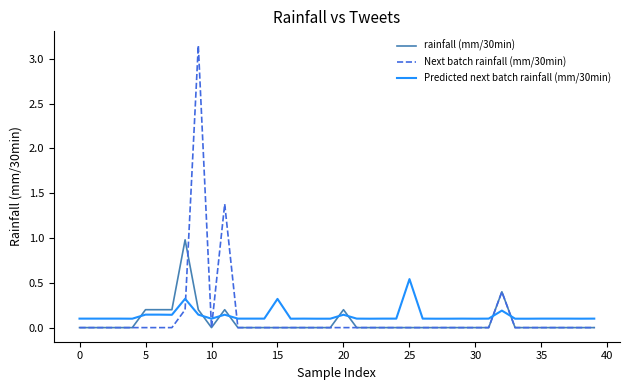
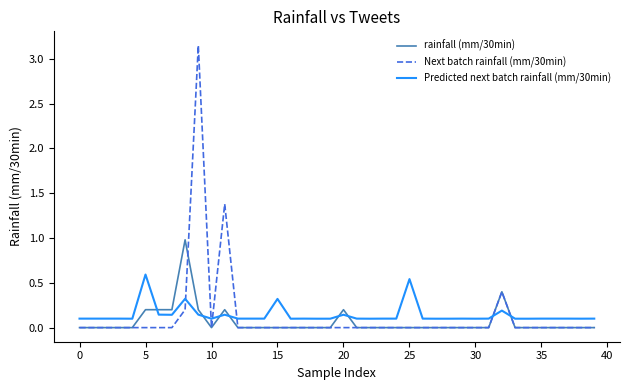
  {
    "Predicted next batch rainfall (mm/30min)": {
      "0": 0.1,
-     "5": 0.1,
+     "5": 0.6,
      "10": 0.1,
      "15": 0.3,
      "20": 0.1,
      "25": 0.5,
      "30": 0.1,
      "35": 0.1
    }
  }
